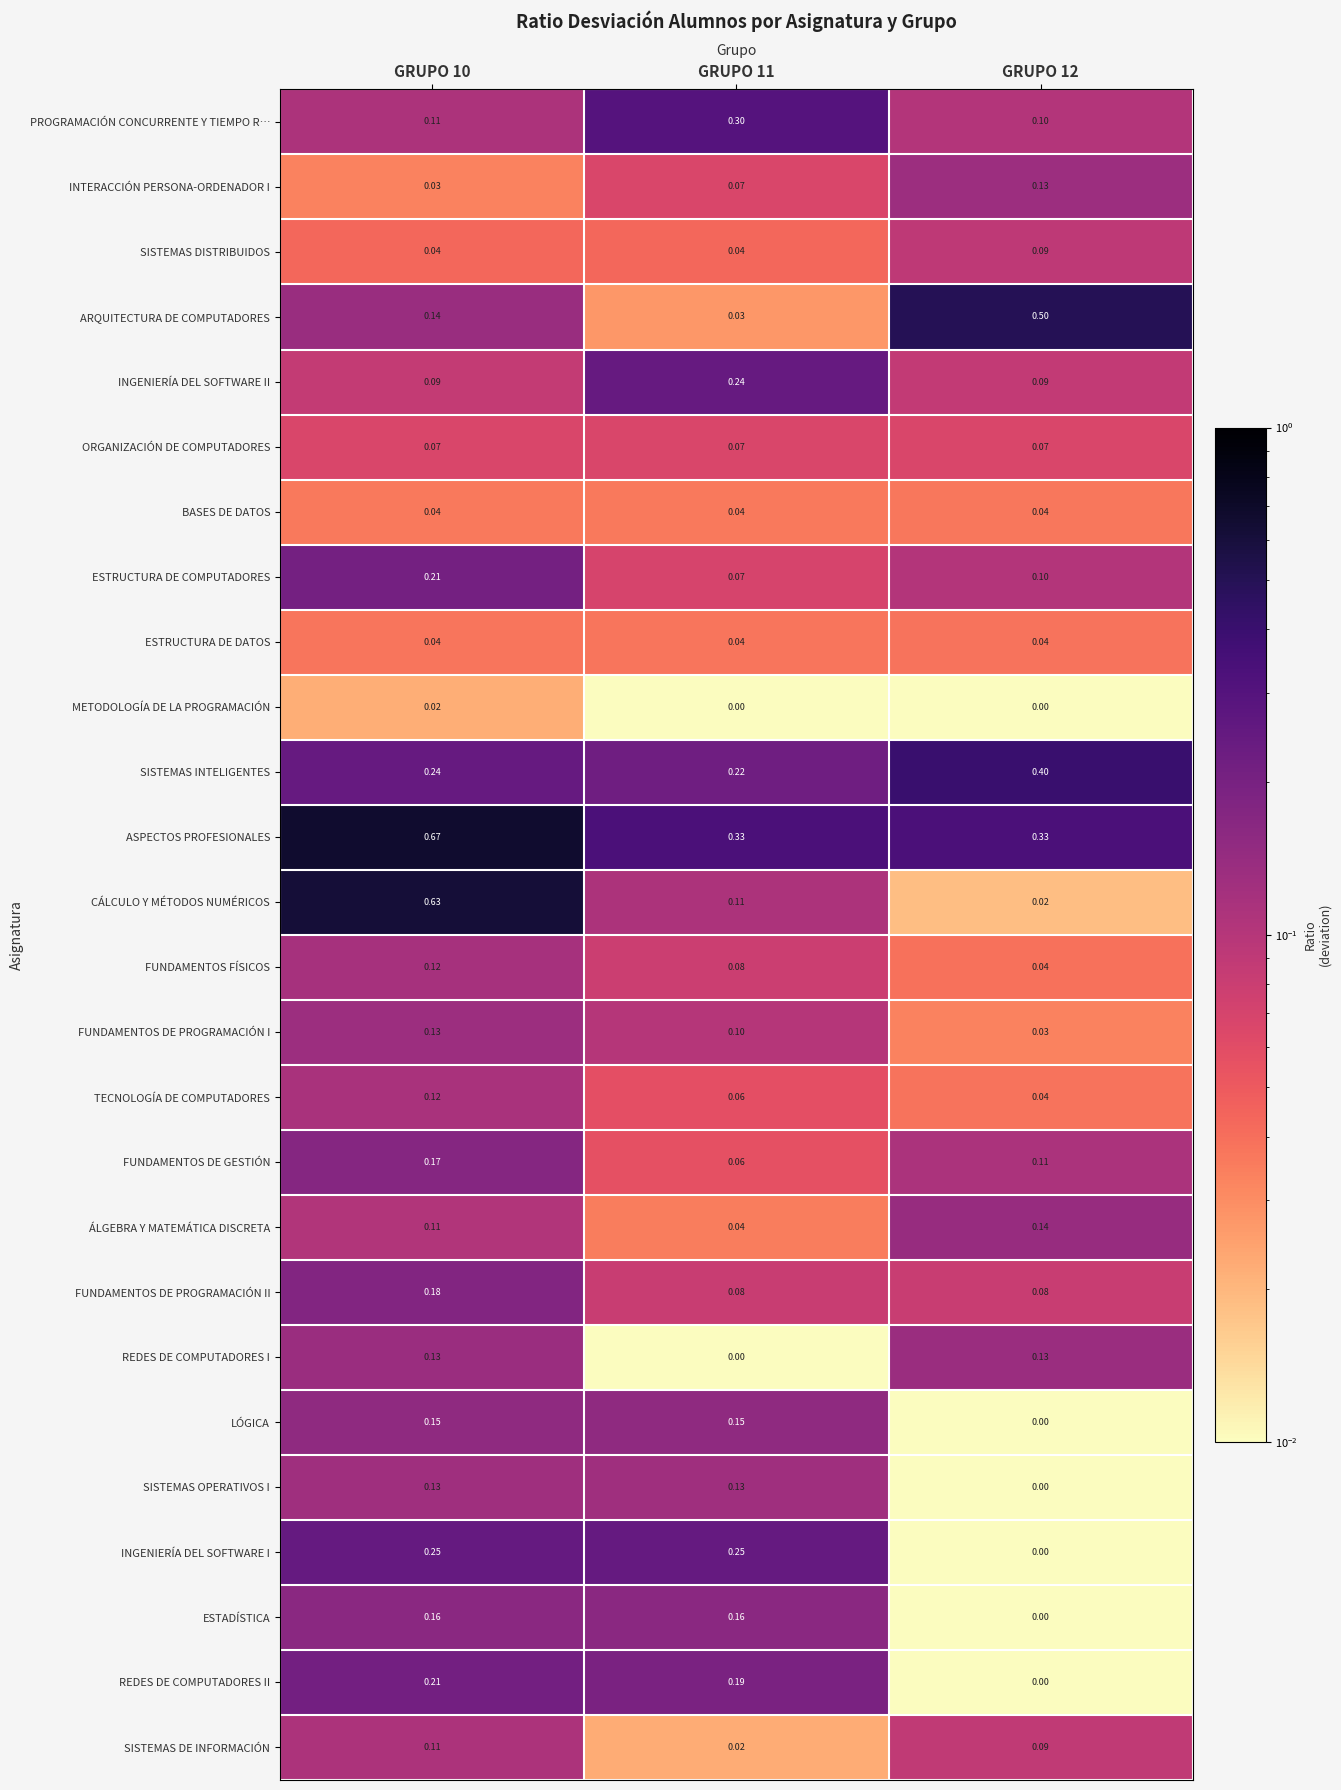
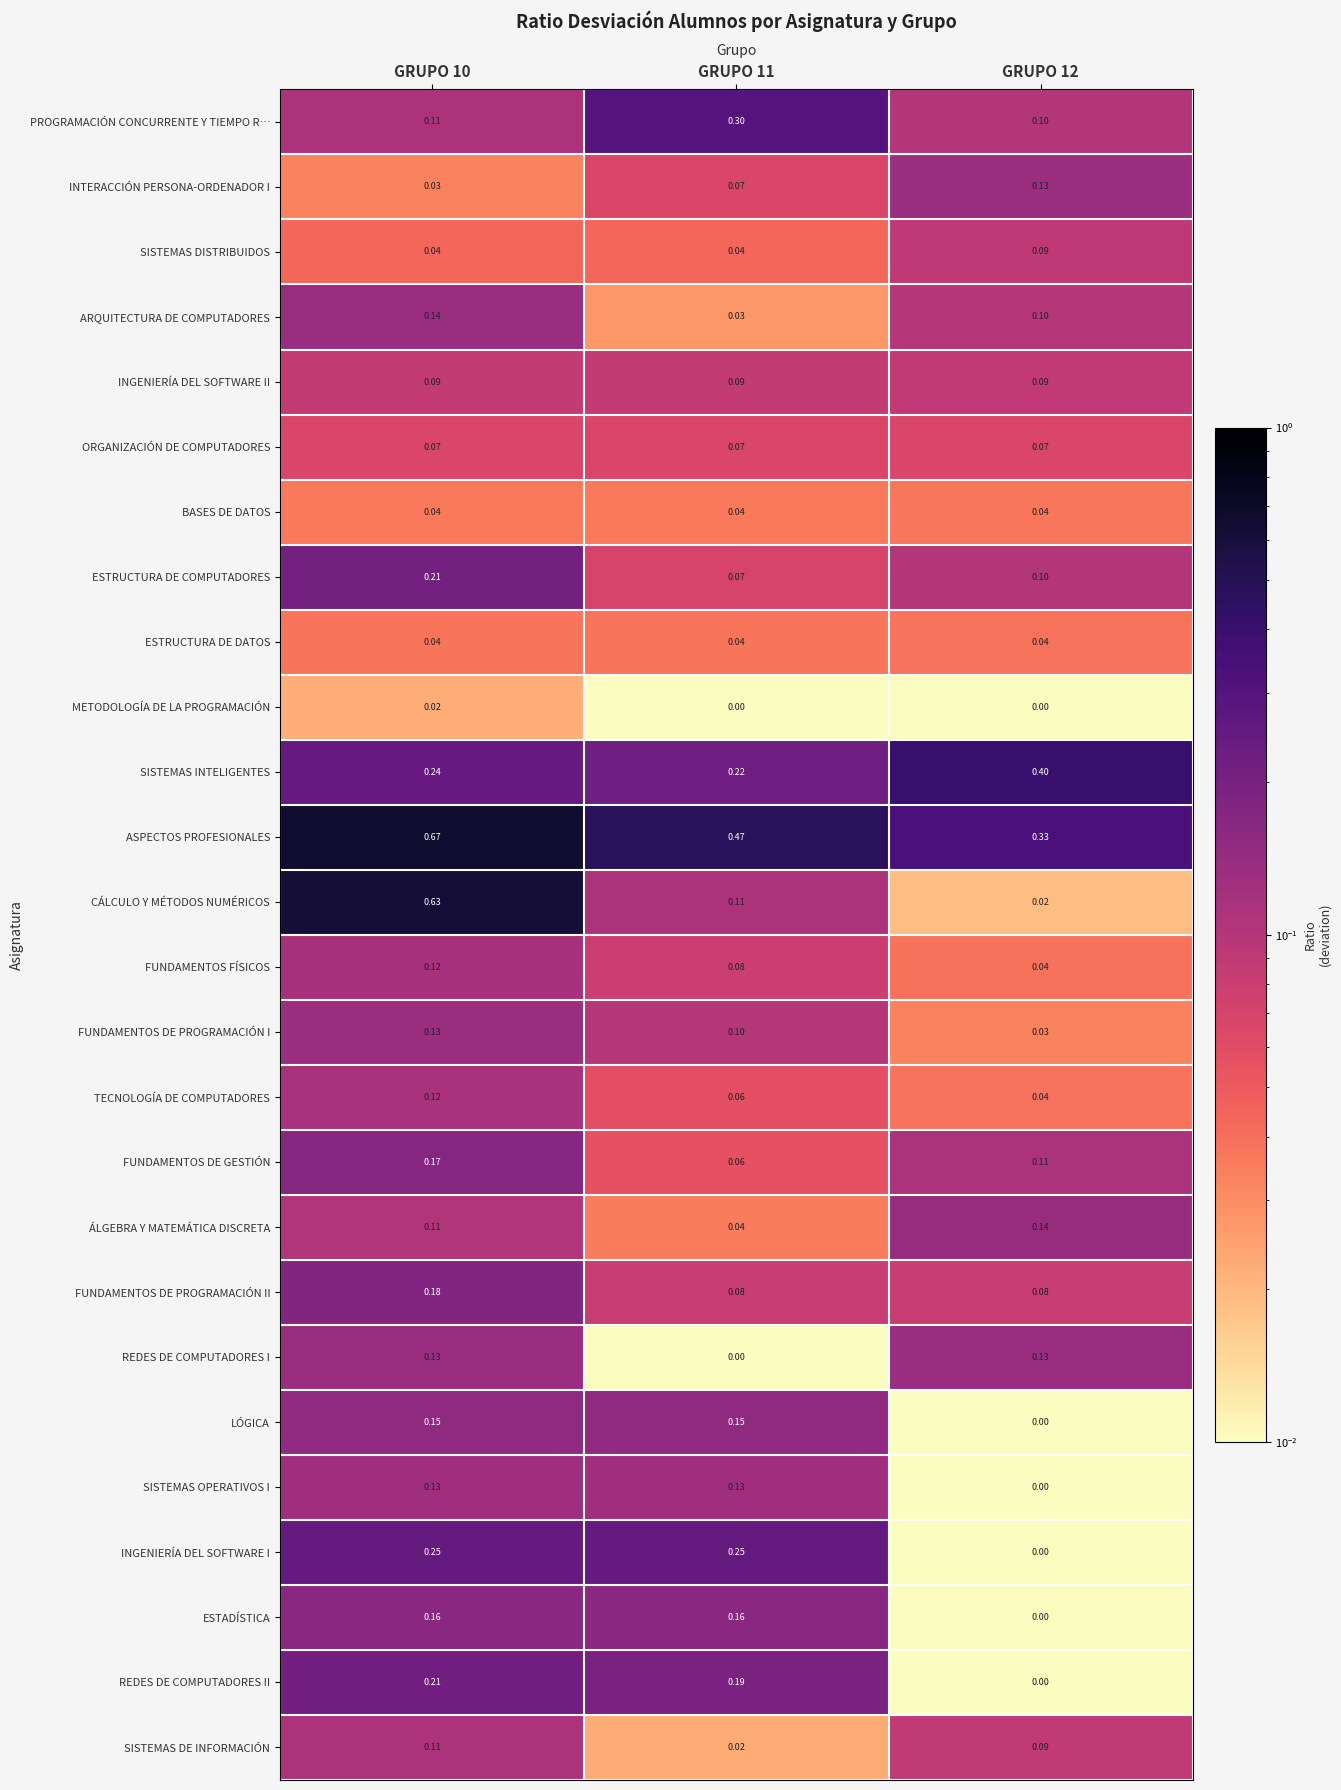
  {
    "PROGRAMACIÓN CONCURRENTE Y TIEMPO R…": {
      "GRUPO 10": 0.11,
      "GRUPO 11": 0.30,
      "GRUPO 12": 0.10
    },
    "INTERACCIÓN PERSONA-ORDENADOR I": {
      "GRUPO 10": 0.03,
      "GRUPO 11": 0.07,
      "GRUPO 12": 0.13
    },
    "SISTEMAS DISTRIBUIDOS": {
      "GRUPO 10": 0.04,
      "GRUPO 11": 0.04,
      "GRUPO 12": 0.09
    },
    "ARQUITECTURA DE COMPUTADORES": {
      "GRUPO 10": 0.14,
      "GRUPO 11": 0.03,
-     "GRUPO 12": 0.50
+     "GRUPO 12": 0.10
    },
    "INGENIERÍA DEL SOFTWARE II": {
      "GRUPO 10": 0.09,
-     "GRUPO 11": 0.24,
+     "GRUPO 11": 0.09,
      "GRUPO 12": 0.09
    },
    "ORGANIZACIÓN DE COMPUTADORES": {
      "GRUPO 10": 0.07,
      "GRUPO 11": 0.07,
      "GRUPO 12": 0.07
    },
    "BASES DE DATOS": {
      "GRUPO 10": 0.04,
      "GRUPO 11": 0.04,
      "GRUPO 12": 0.04
    },
    "ESTRUCTURA DE COMPUTADORES": {
      "GRUPO 10": 0.21,
      "GRUPO 11": 0.07,
      "GRUPO 12": 0.10
    },
    "ESTRUCTURA DE DATOS": {
      "GRUPO 10": 0.04,
      "GRUPO 11": 0.04,
      "GRUPO 12": 0.04
    },
    "METODOLOGÍA DE LA PROGRAMACIÓN": {
      "GRUPO 10": 0.02,
      "GRUPO 11": 0.00,
      "GRUPO 12": 0.00
    },
    "SISTEMAS INTELIGENTES": {
      "GRUPO 10": 0.24,
      "GRUPO 11": 0.22,
      "GRUPO 12": 0.40
    },
    "ASPECTOS PROFESIONALES": {
      "GRUPO 10": 0.67,
-     "GRUPO 11": 0.33,
+     "GRUPO 11": 0.47,
      "GRUPO 12": 0.33
    },
    "CÁLCULO Y MÉTODOS NUMÉRICOS": {
      "GRUPO 10": 0.63,
      "GRUPO 11": 0.11,
      "GRUPO 12": 0.02
    },
    "FUNDAMENTOS FÍSICOS": {
      "GRUPO 10": 0.12,
      "GRUPO 11": 0.08,
      "GRUPO 12": 0.04
    },
    "FUNDAMENTOS DE PROGRAMACIÓN I": {
      "GRUPO 10": 0.13,
      "GRUPO 11": 0.10,
      "GRUPO 12": 0.03
    },
    "TECNOLOGÍA DE COMPUTADORES": {
      "GRUPO 10": 0.12,
      "GRUPO 11": 0.06,
      "GRUPO 12": 0.04
    },
    "FUNDAMENTOS DE GESTIÓN": {
      "GRUPO 10": 0.17,
      "GRUPO 11": 0.06,
      "GRUPO 12": 0.11
    },
    "ÁLGEBRA Y MATEMÁTICA DISCRETA": {
      "GRUPO 10": 0.11,
      "GRUPO 11": 0.04,
      "GRUPO 12": 0.14
    },
    "FUNDAMENTOS DE PROGRAMACIÓN II": {
      "GRUPO 10": 0.18,
      "GRUPO 11": 0.08,
      "GRUPO 12": 0.08
    },
    "REDES DE COMPUTADORES I": {
      "GRUPO 10": 0.13,
      "GRUPO 11": 0.00,
      "GRUPO 12": 0.13
    },
    "LÓGICA": {
      "GRUPO 10": 0.15,
      "GRUPO 11": 0.15,
      "GRUPO 12": 0.00
    },
    "SISTEMAS OPERATIVOS I": {
      "GRUPO 10": 0.13,
      "GRUPO 11": 0.13,
      "GRUPO 12": 0.00
    },
    "INGENIERÍA DEL SOFTWARE I": {
      "GRUPO 10": 0.25,
      "GRUPO 11": 0.25,
      "GRUPO 12": 0.00
    },
    "ESTADÍSTICA": {
      "GRUPO 10": 0.16,
      "GRUPO 11": 0.16,
      "GRUPO 12": 0.00
    },
    "REDES DE COMPUTADORES II": {
      "GRUPO 10": 0.21,
      "GRUPO 11": 0.19,
      "GRUPO 12": 0.00
    },
    "SISTEMAS DE INFORMACIÓN": {
      "GRUPO 10": 0.11,
      "GRUPO 11": 0.02,
      "GRUPO 12": 0.09
    }
  }
